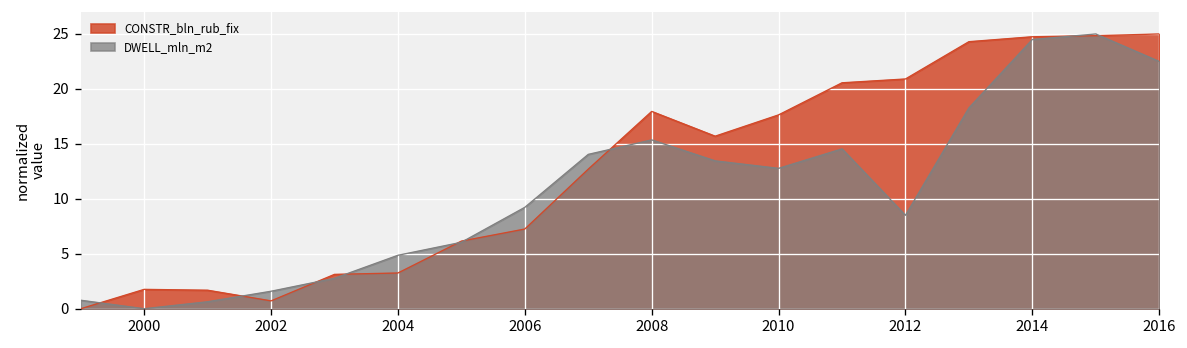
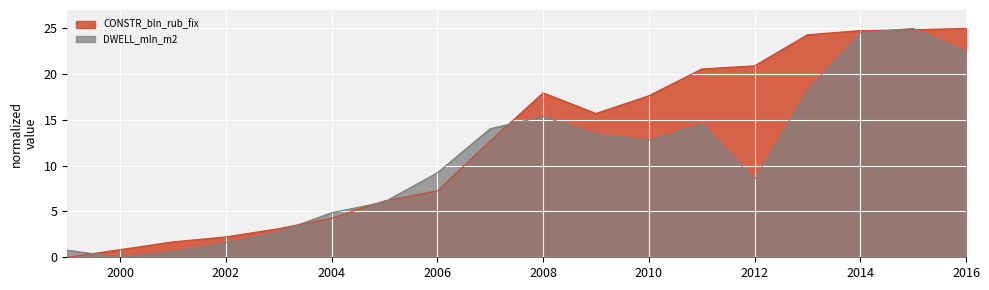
  {
    "CONSTR_bln_rub_fix": {
-     "2000": 2,
-     "2002": 1,
-     "2004": 3,
+     "2000": 1,
+     "2002": 2,
+     "2004": 4,
      "2006": 7,
      "2008": 18,
      "2010": 18,
      "2012": 21,
      "2016": 25
    },
    "DWELL_mln_m2": {
      "2000": 0,
      "2002": 2,
      "2004": 5,
      "2006": 9,
      "2008": 15,
      "2010": 13,
      "2012": 9,
      "2016": 23
    }
  }
